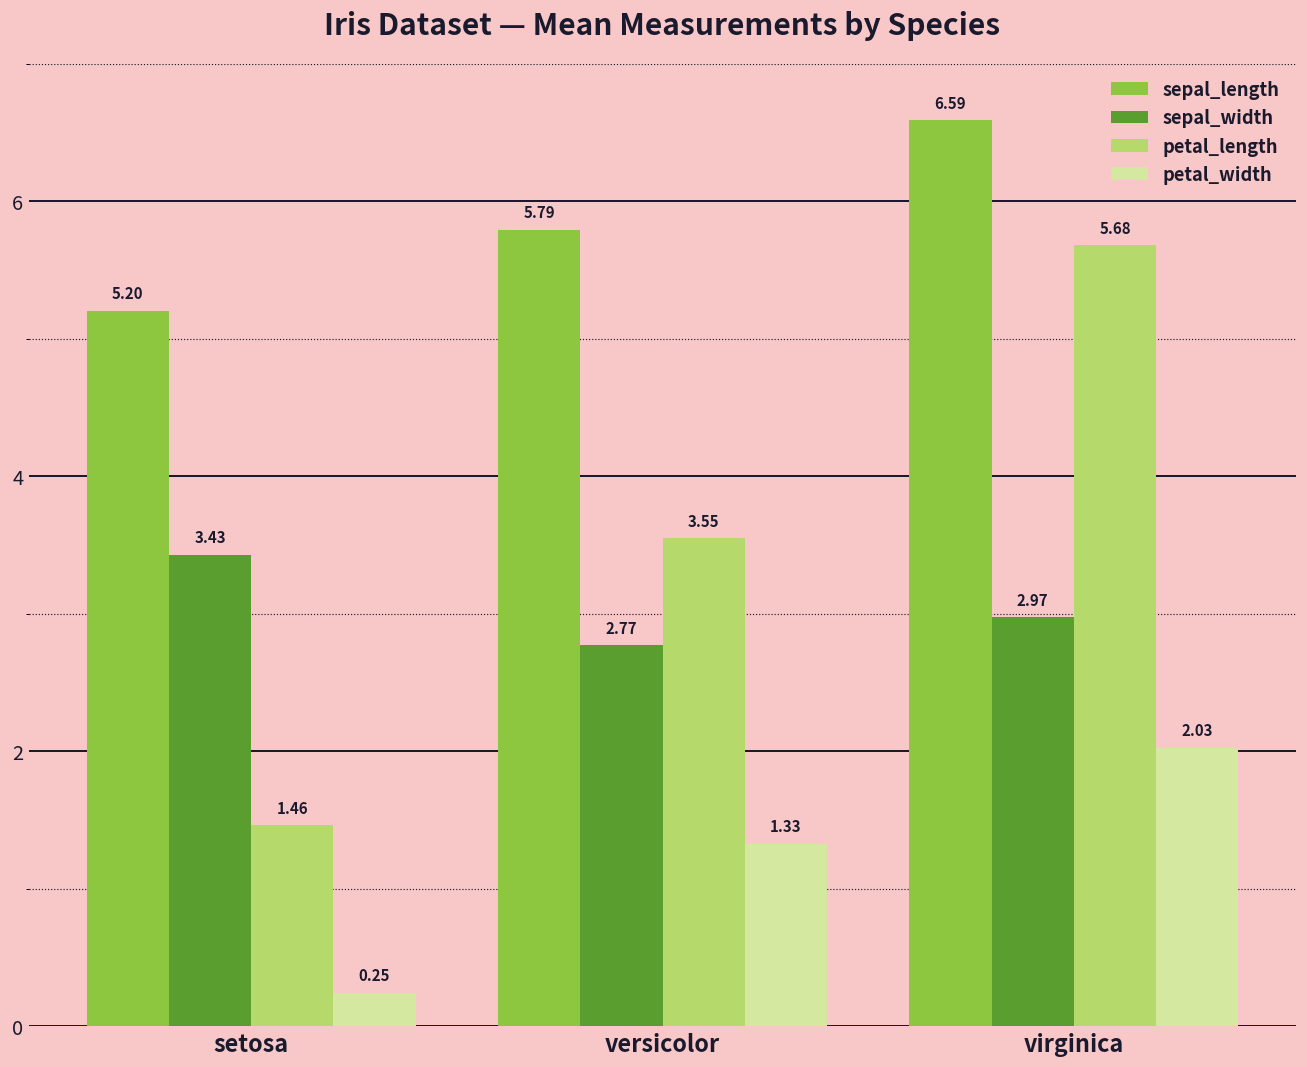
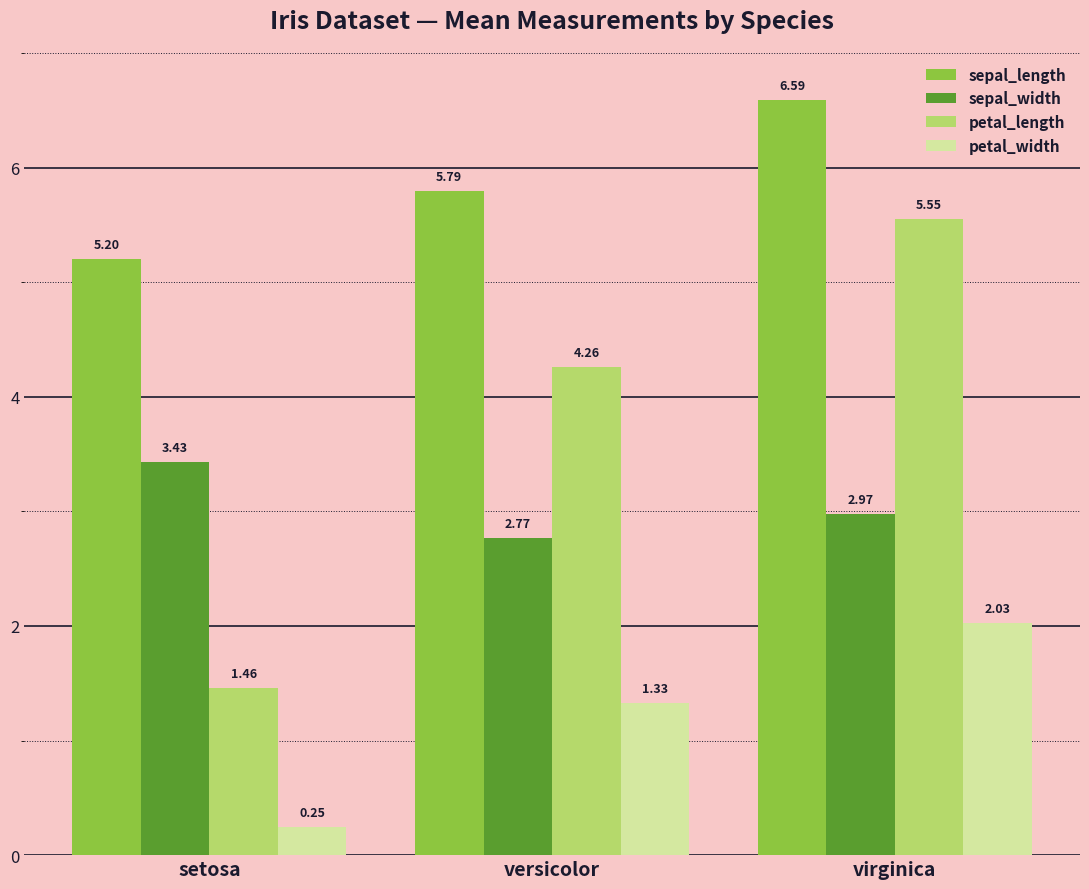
  {
    "sepal_length": {
      "setosa": 5.20,
      "versicolor": 5.79,
      "virginica": 6.59
    },
    "sepal_width": {
      "setosa": 3.43,
      "versicolor": 2.77,
      "virginica": 2.97
    },
    "petal_length": {
      "setosa": 1.46,
-     "versicolor": 3.55,
-     "virginica": 5.68
+     "versicolor": 4.26,
+     "virginica": 5.55
    },
    "petal_width": {
      "setosa": 0.25,
      "versicolor": 1.33,
      "virginica": 2.03
    }
  }
